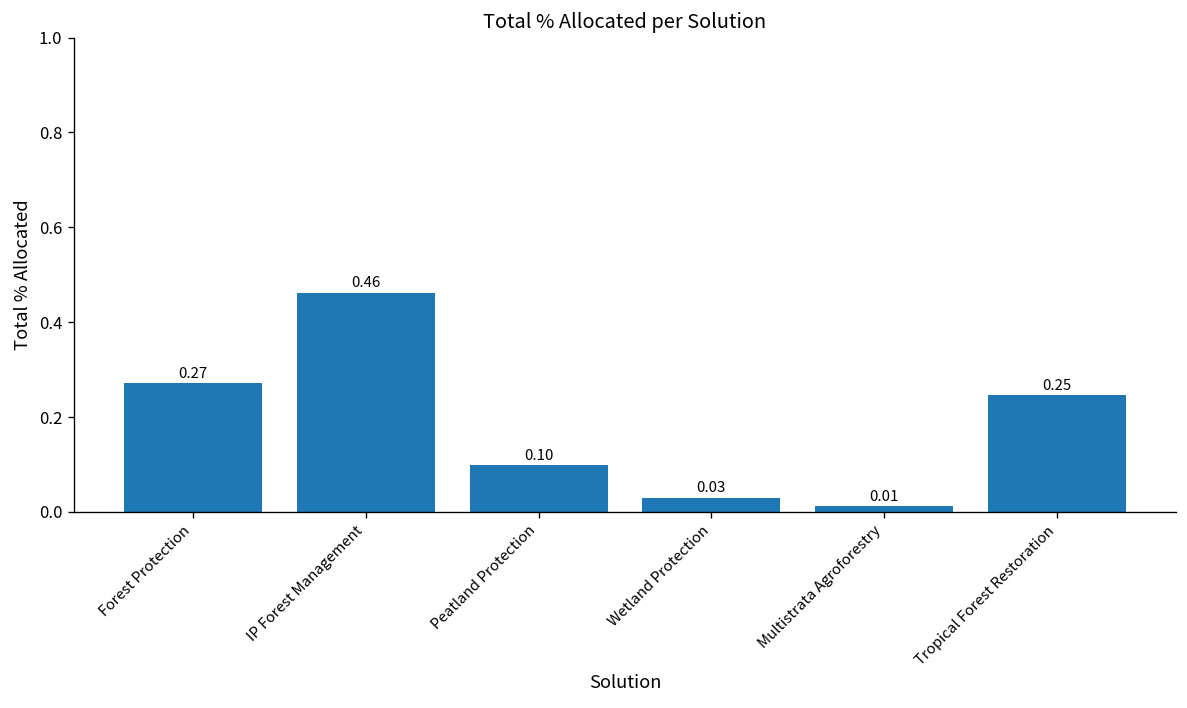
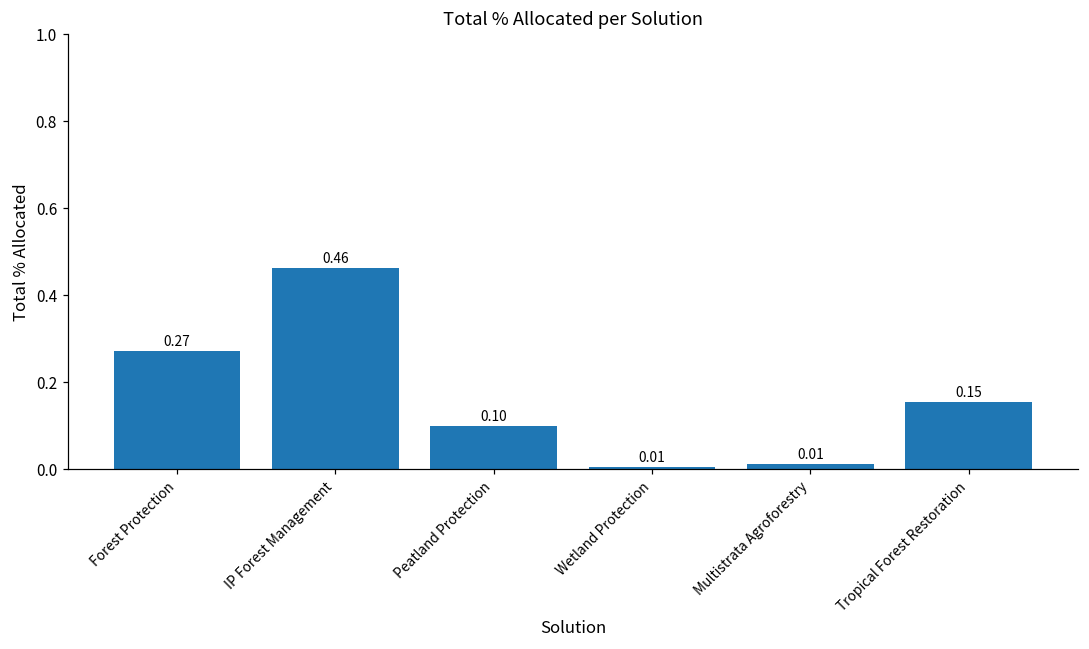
  {
    "Forest Protection": 0.27,
    "IP Forest Management": 0.46,
    "Peatland Protection": 0.10,
-   "Wetland Protection": 0.03,
+   "Wetland Protection": 0.01,
    "Multistrata Agroforestry": 0.01,
-   "Tropical Forest Restoration": 0.25
+   "Tropical Forest Restoration": 0.15
  }
